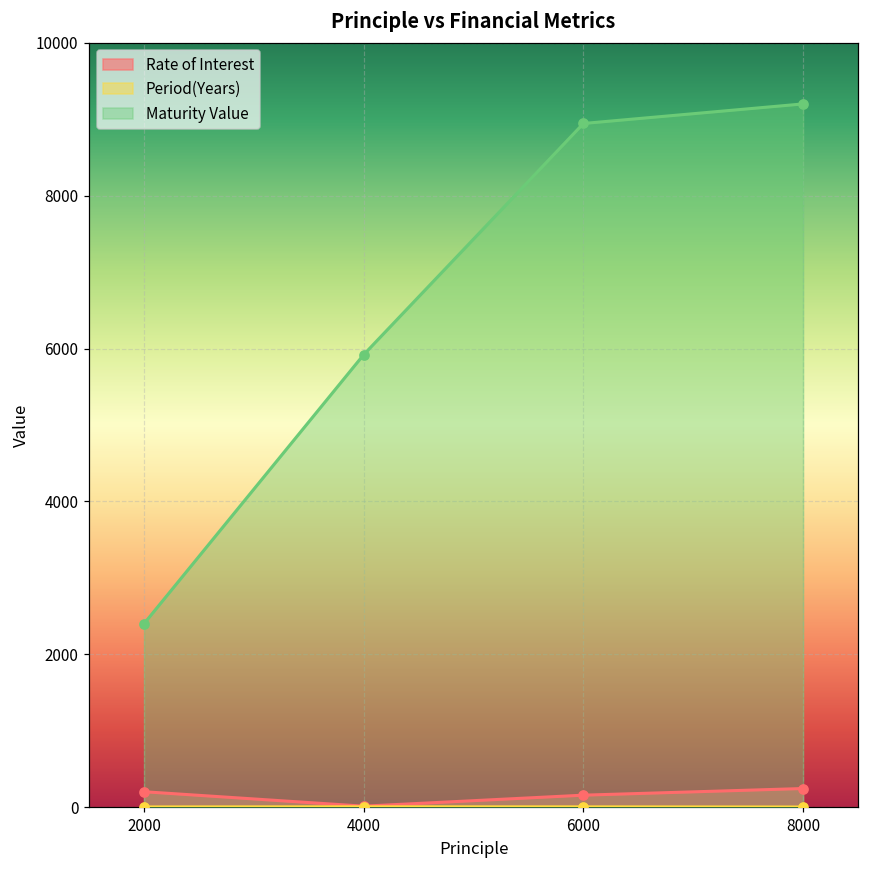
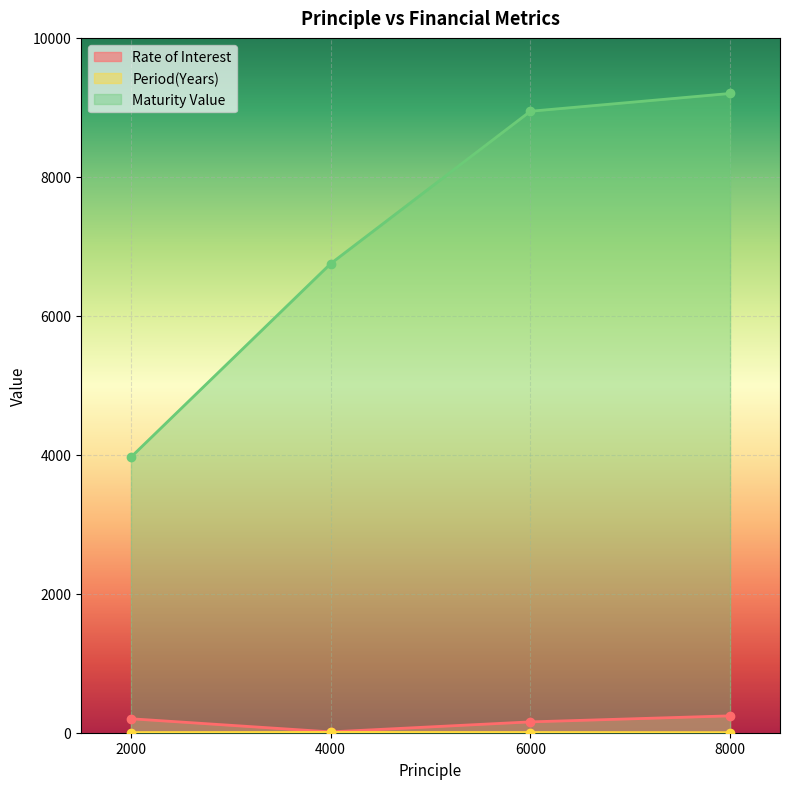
  {
    "Rate of Interest": {
      "2000": 200,
      "6000": 200,
      "8000": 200
    },
    "Period(Years)": {
      "2000": 0,
      "6000": 0,
      "8000": 0
    },
    "Maturity Value": {
-     "2000": 2400,
-     "4000": 5900,
+     "2000": 4000,
+     "4000": 6800,
      "6000": 8900,
      "8000": 9200
    }
  }
